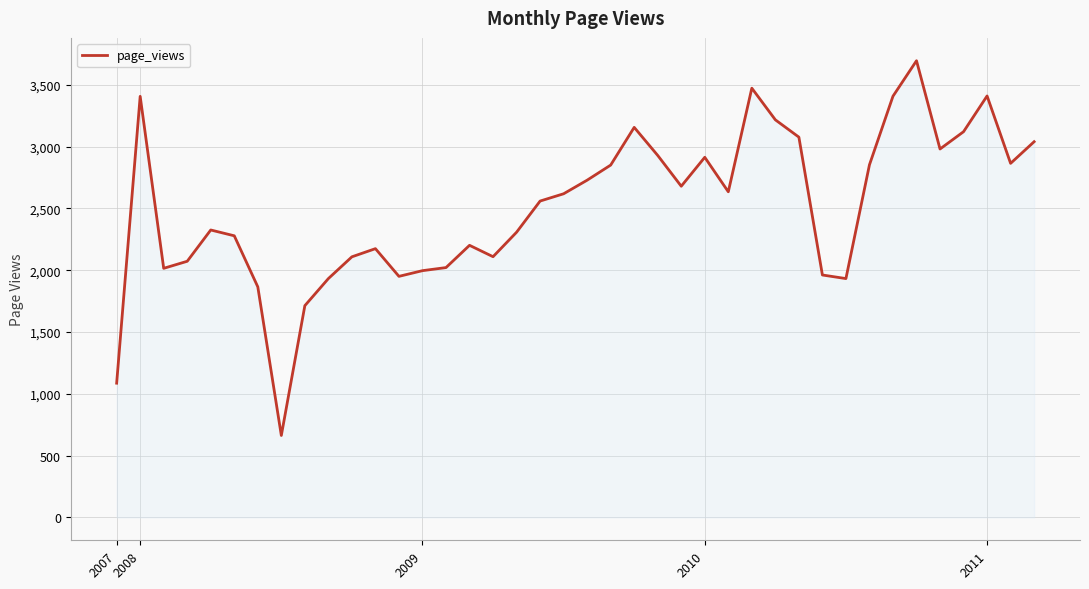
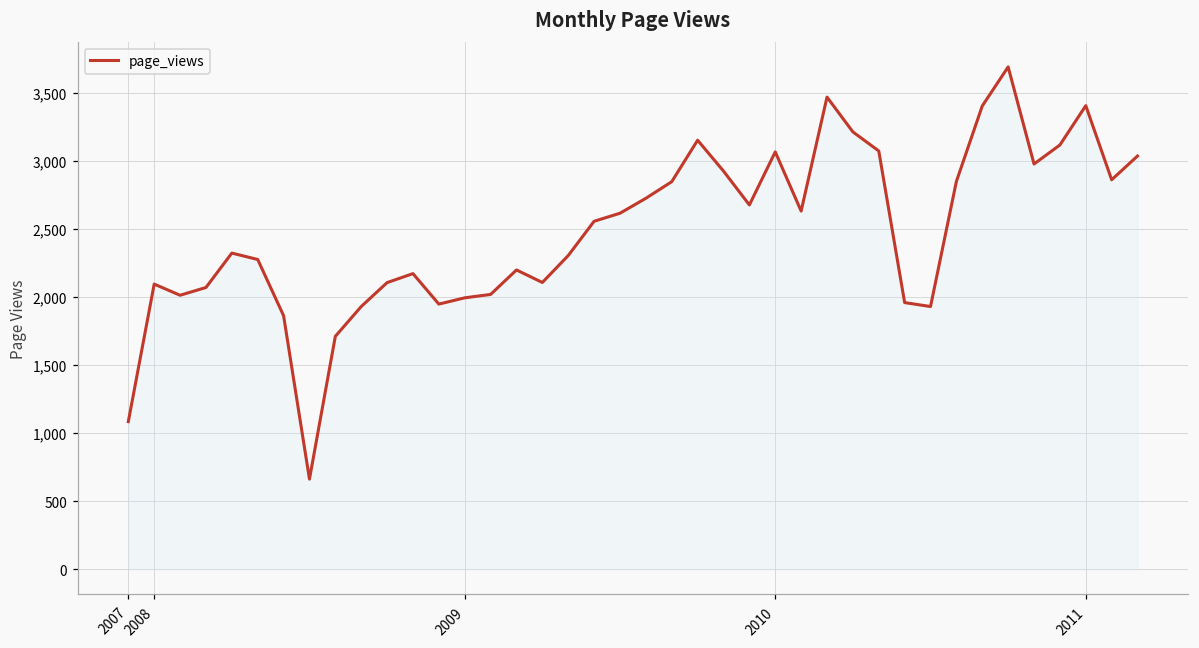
  {
    "2007": "1,090",
-   "2008": "3,410",
+   "2008": "2,100",
    "2009": "2,000",
-   "2010": "2,910",
+   "2010": "3,070",
    "2011": "3,410"
  }
